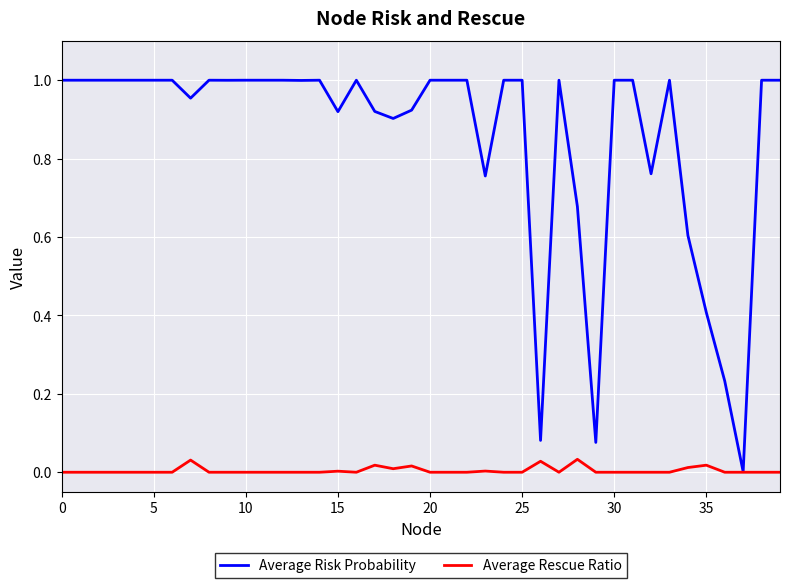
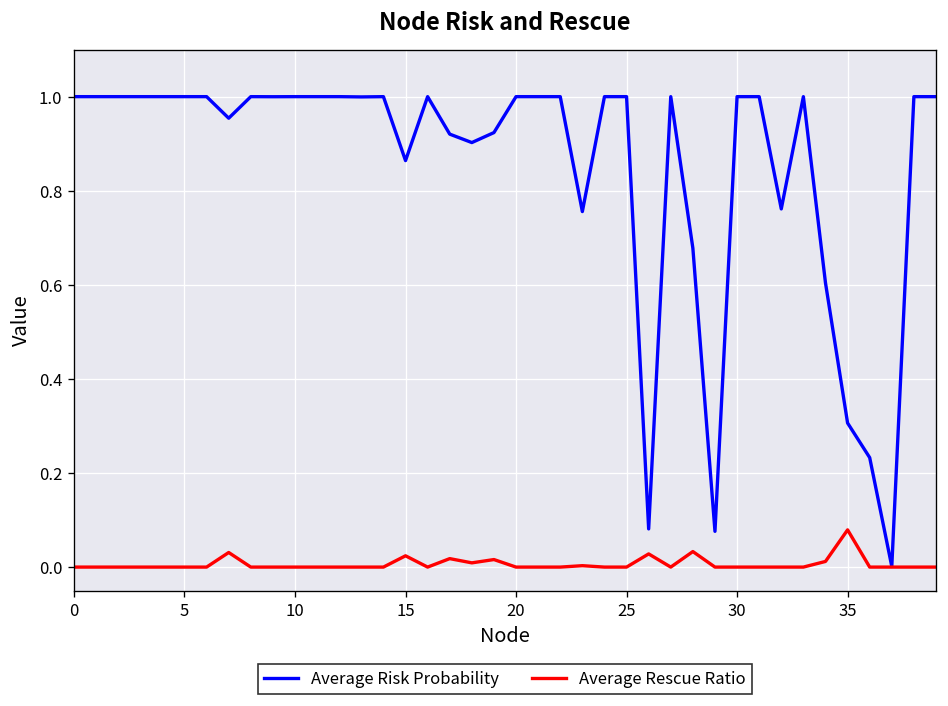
  {
    "Average Risk Probability": {
      "0": 1.00,
      "5": 1.00,
      "10": 1.00,
-     "15": 0.92,
+     "15": 0.86,
      "20": 1.00,
      "25": 1.00,
      "30": 1.00,
-     "35": 0.41
+     "35": 0.31
    },
    "Average Rescue Ratio": {
      "0": 0.00,
      "5": 0.00,
      "10": 0.00,
-     "15": 0.00,
+     "15": 0.02,
      "20": 0.00,
      "25": 0.00,
      "30": 0.00,
-     "35": 0.02
+     "35": 0.08
    }
  }
